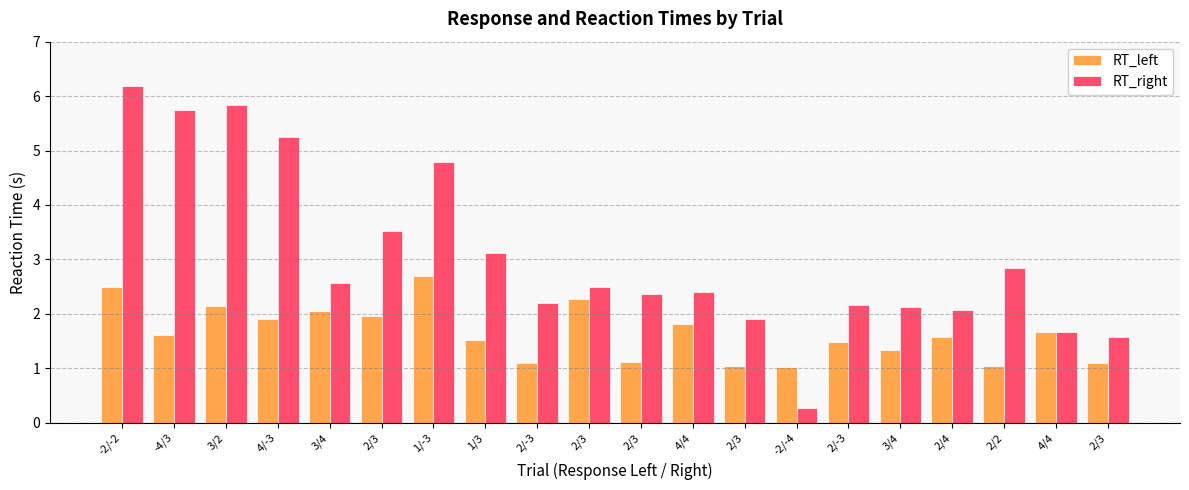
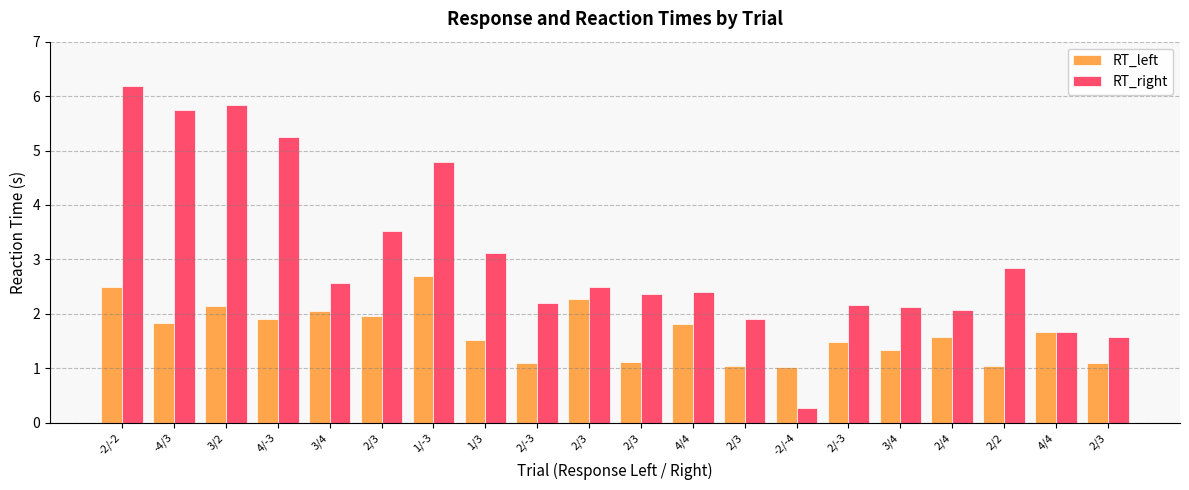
  {
    "RT_left": {
      "-2/-2": 2.5,
-     "-4/3": 1.6,
+     "-4/3": 1.8,
      "3/2": 2.1,
      "4/-3": 1.9,
      "1/-3": 2.7,
      "1/3": 1.5,
      "-2/-4": 1.0,
      "2/4": 1.6,
      "2/2": 1.0
    },
    "RT_right": {
      "-2/-2": 6.2,
      "-4/3": 5.8,
      "3/2": 5.8,
      "4/-3": 5.2,
      "1/-3": 4.8,
      "1/3": 3.1,
      "-2/-4": 0.3,
      "2/4": 2.1,
      "2/2": 2.8
    }
  }
